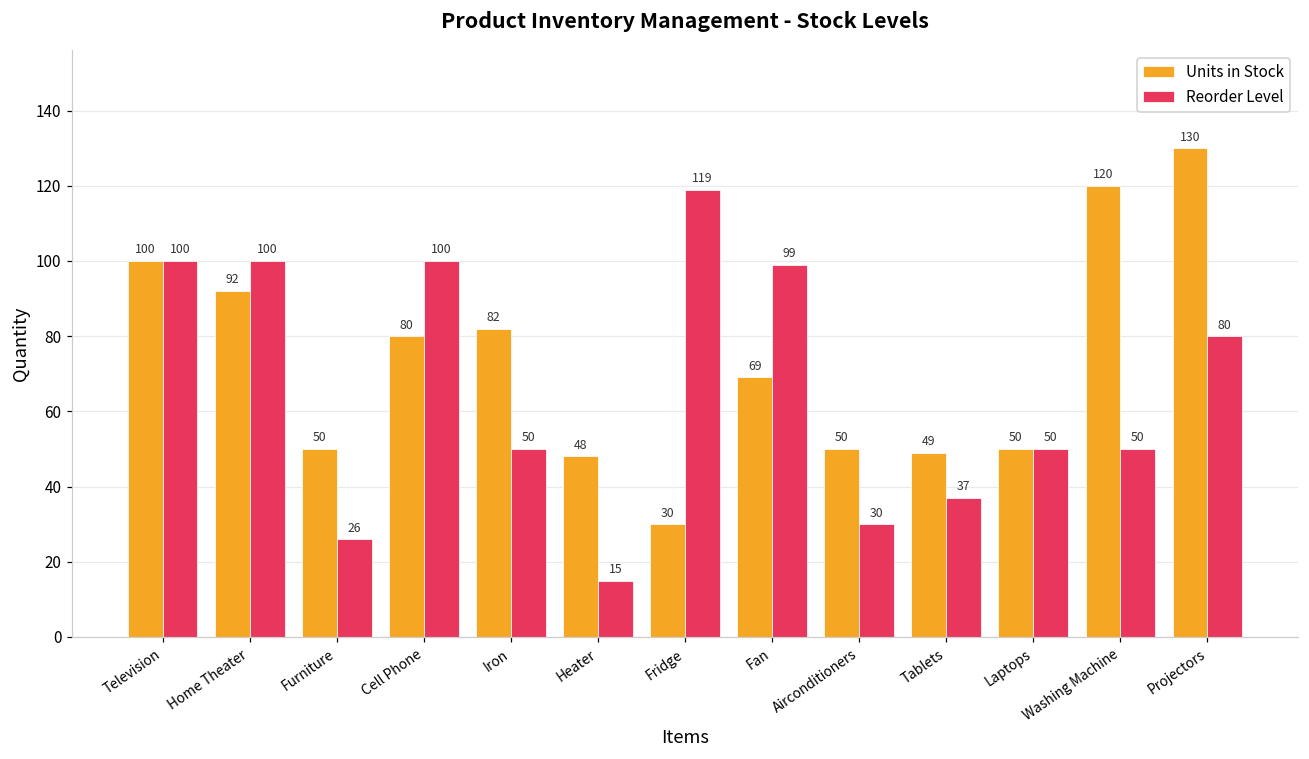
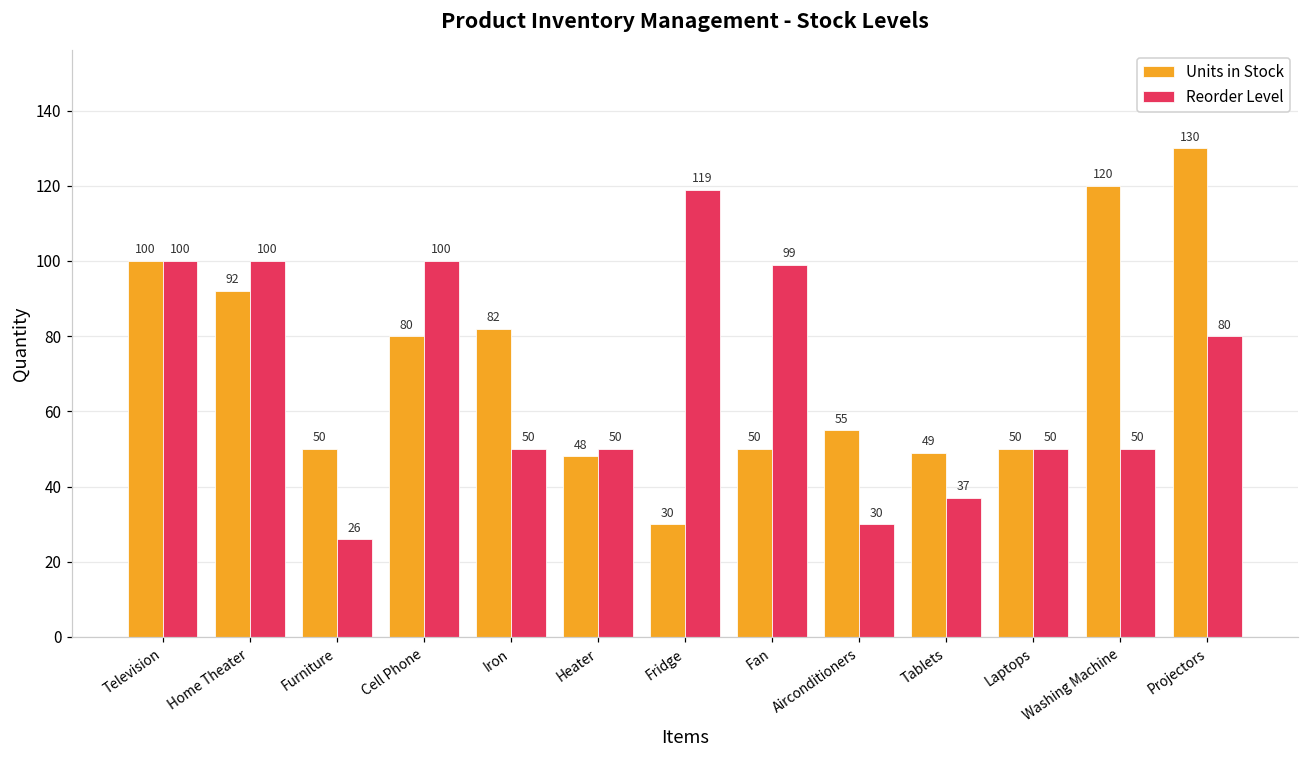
  {
    "Units in Stock": {
      "Television": 100,
      "Home Theater": 92,
      "Furniture": 50,
      "Cell Phone": 80,
      "Iron": 82,
      "Heater": 48,
      "Fridge": 30,
-     "Fan": 69,
-     "Airconditioners": 50,
+     "Fan": 50,
+     "Airconditioners": 55,
      "Tablets": 49,
      "Laptops": 50,
      "Washing Machine": 120,
      "Projectors": 130
    },
    "Reorder Level": {
      "Television": 100,
      "Home Theater": 100,
      "Furniture": 26,
      "Cell Phone": 100,
      "Iron": 50,
-     "Heater": 15,
+     "Heater": 50,
      "Fridge": 119,
      "Fan": 99,
      "Airconditioners": 30,
      "Tablets": 37,
      "Laptops": 50,
      "Washing Machine": 50,
      "Projectors": 80
    }
  }
